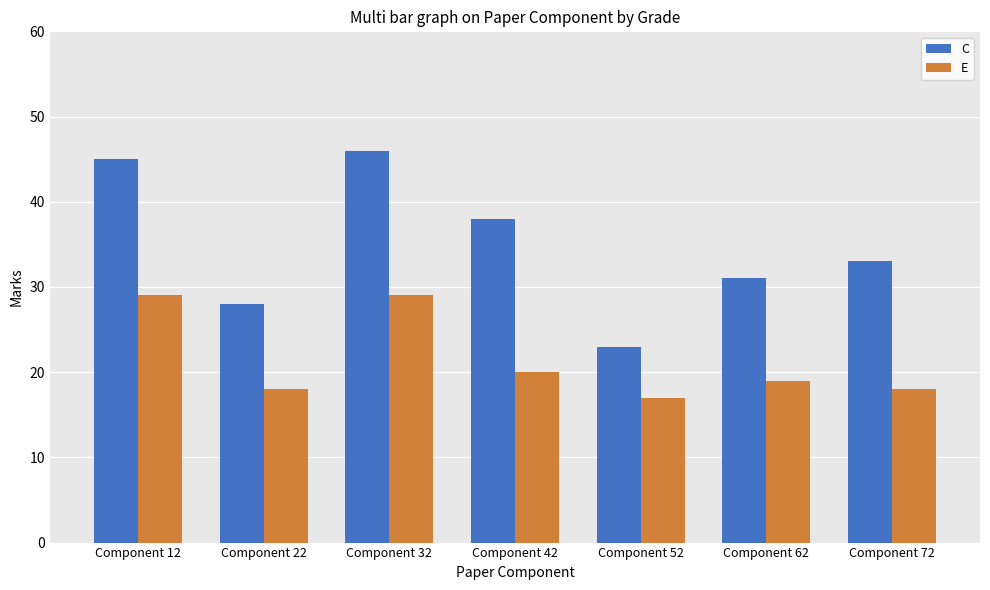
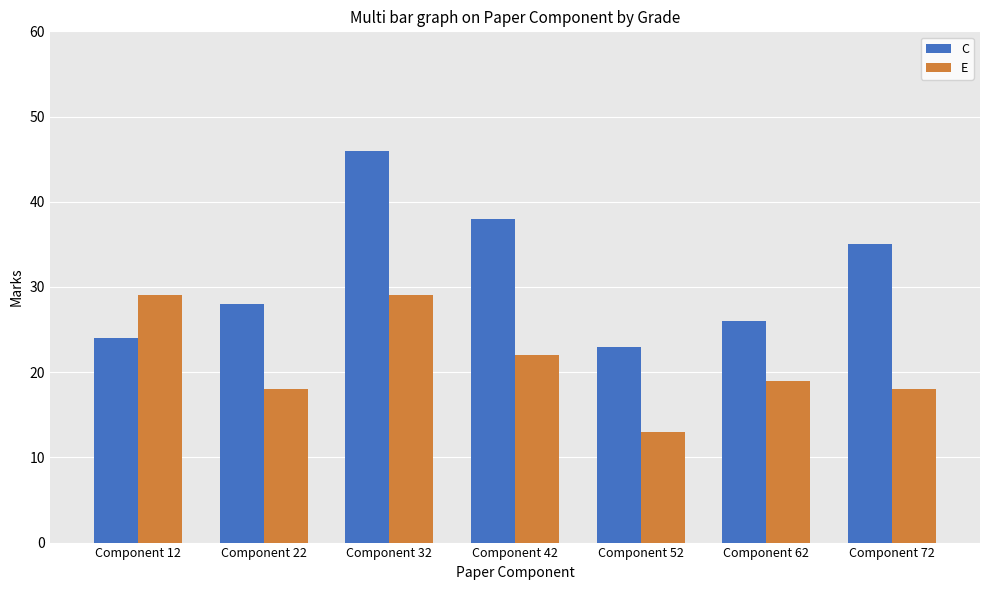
  {
    "C": {
-     "Component 12": 45,
+     "Component 12": 24,
      "Component 22": 28,
      "Component 32": 46,
      "Component 42": 38,
      "Component 52": 23,
-     "Component 62": 31,
-     "Component 72": 33
+     "Component 62": 26,
+     "Component 72": 35
    },
    "E": {
      "Component 12": 29,
      "Component 22": 18,
      "Component 32": 29,
-     "Component 42": 20,
-     "Component 52": 17,
+     "Component 42": 22,
+     "Component 52": 13,
      "Component 62": 19,
      "Component 72": 18
    }
  }
